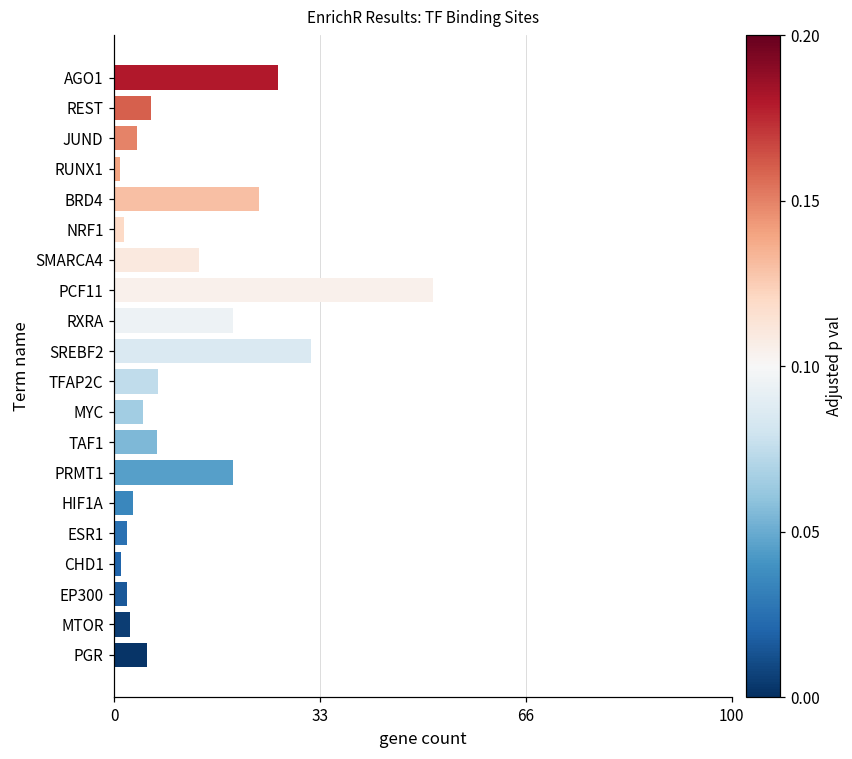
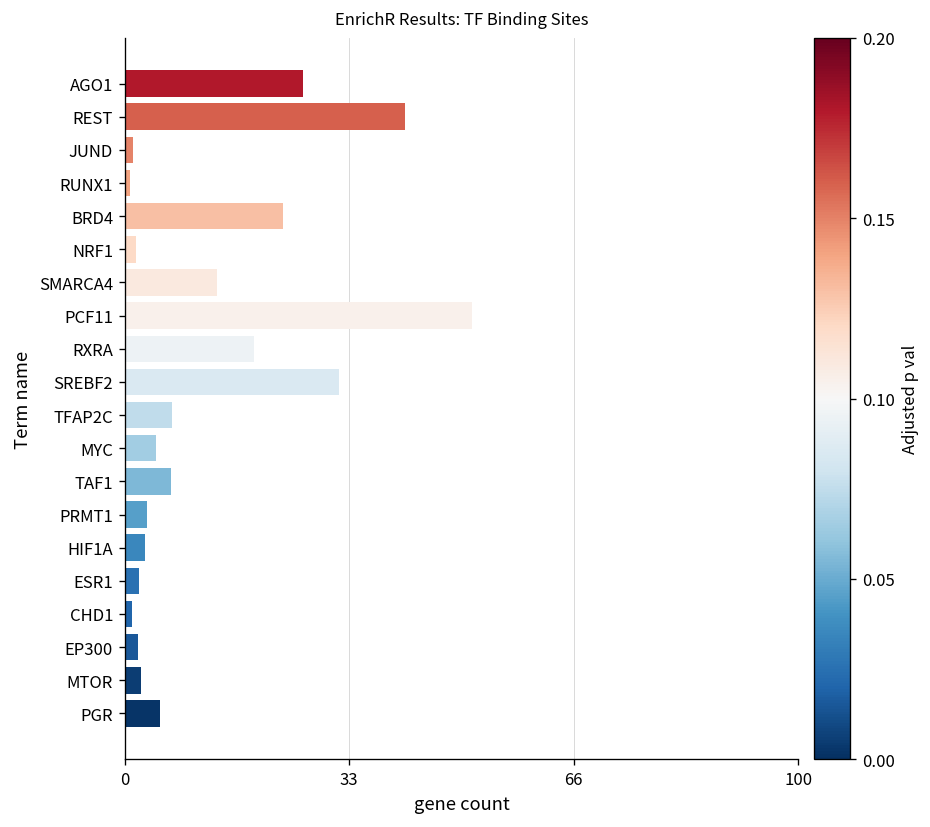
  {
    "AGO1": 27,
-   "REST": 6,
-   "JUND": 4,
+   "REST": 42,
+   "JUND": 1,
    "RUNX1": 1,
    "BRD4": 23,
    "NRF1": 2,
    "SMARCA4": 14,
    "PCF11": 52,
    "RXRA": 19,
    "SREBF2": 32,
    "TFAP2C": 7,
    "MYC": 5,
    "TAF1": 7,
-   "PRMT1": 19,
+   "PRMT1": 3,
    "HIF1A": 3,
    "ESR1": 2,
    "CHD1": 1,
    "EP300": 2,
    "MTOR": 2,
    "PGR": 5
  }
